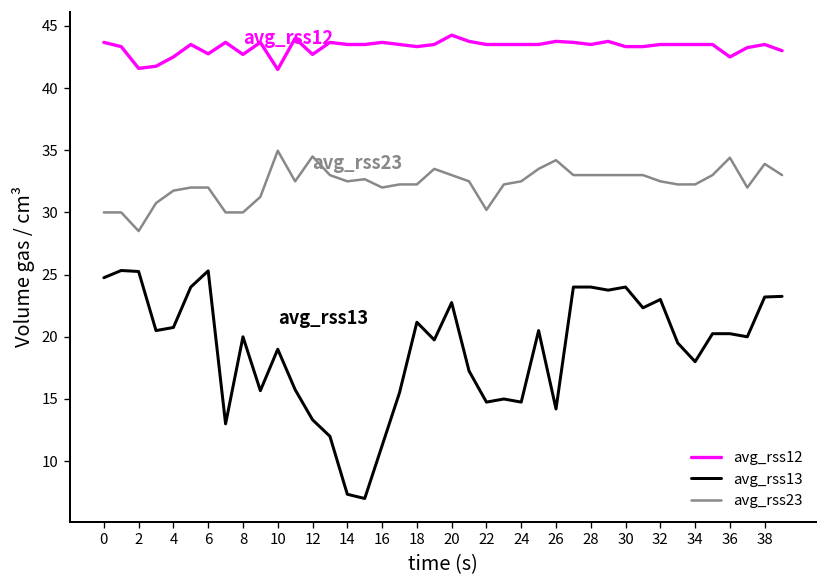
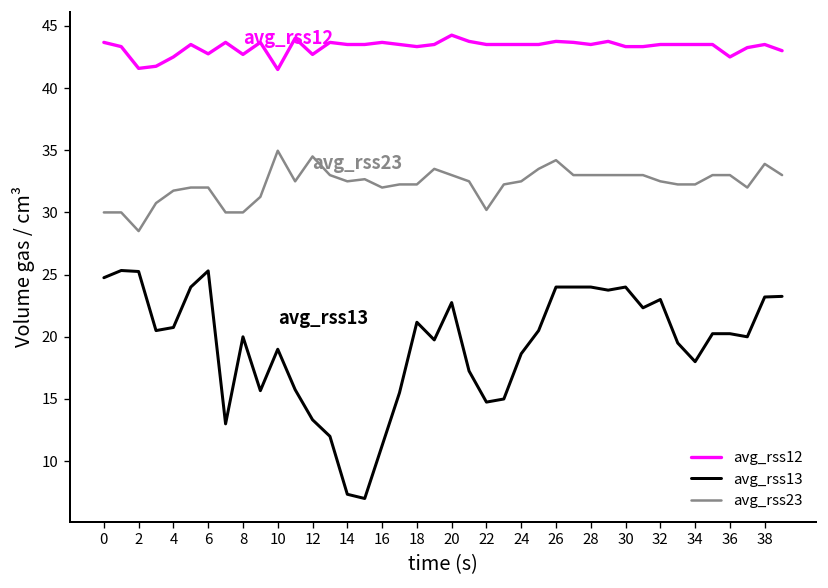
  {
    "avg_rss12": {
      "0": 43.7,
      "2": 41.6,
      "4": 42.5,
      "6": 42.8,
      "8": 42.7,
      "10": 41.5,
      "12": 42.7,
      "14": 43.5,
      "16": 43.7,
      "18": 43.3,
      "20": 44.3,
      "22": 43.5,
      "24": 43.5,
      "26": 43.8,
      "28": 43.5,
      "30": 43.3,
      "32": 43.5,
      "34": 43.5,
      "36": 42.5,
      "38": 43.5
    },
    "avg_rss13": {
      "0": 24.8,
      "2": 25.3,
      "4": 20.8,
      "6": 25.3,
      "8": 20.0,
      "10": 19.0,
      "12": 13.3,
      "14": 7.3,
      "16": 11.3,
      "18": 21.2,
      "20": 22.8,
      "22": 14.8,
-     "24": 14.8,
-     "26": 14.2,
+     "24": 18.6,
+     "26": 24.0,
      "28": 24.0,
      "30": 24.0,
      "32": 23.0,
      "34": 18.0,
      "36": 20.3,
      "38": 23.2
    },
    "avg_rss23": {
      "0": 30.0,
      "2": 28.5,
      "4": 31.8,
      "6": 32.0,
      "8": 30.0,
      "10": 35.0,
      "12": 34.5,
      "14": 32.5,
      "16": 32.0,
      "18": 32.3,
      "20": 33.0,
      "22": 30.2,
      "24": 32.5,
      "26": 34.2,
      "28": 33.0,
      "30": 33.0,
      "32": 32.5,
      "34": 32.3,
-     "36": 34.4,
+     "36": 33.0,
      "38": 33.9
    }
  }
